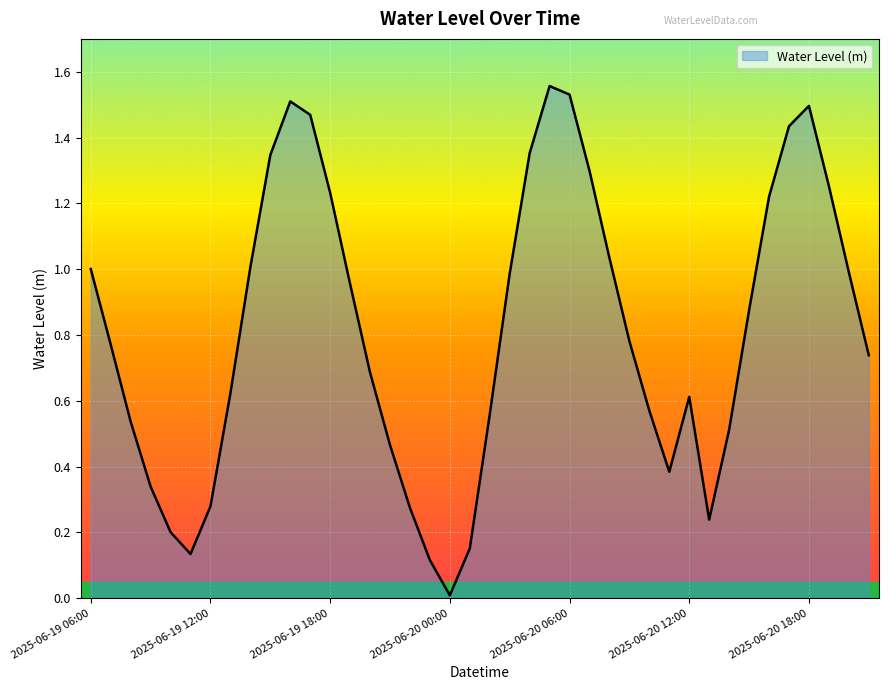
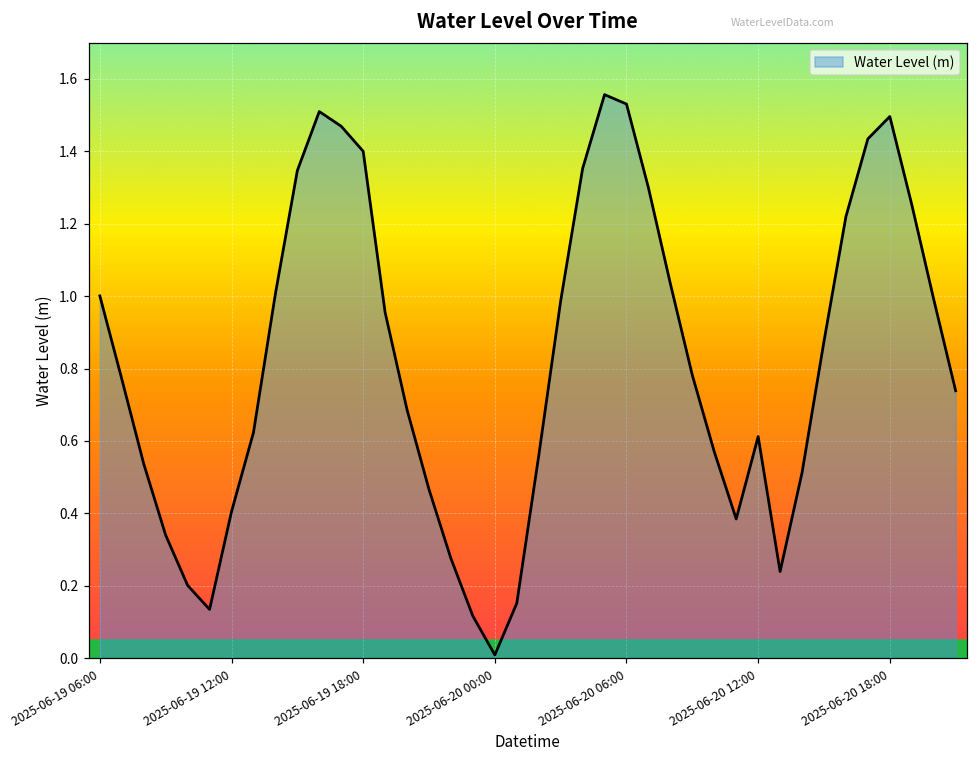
  {
    "2025-06-19 06:00": 1.00,
-   "2025-06-19 12:00": 0.28,
-   "2025-06-19 18:00": 1.23,
+   "2025-06-19 12:00": 0.40,
+   "2025-06-19 18:00": 1.40,
    "2025-06-20 06:00": 1.53,
    "2025-06-20 12:00": 0.61,
    "2025-06-20 18:00": 1.50
  }
